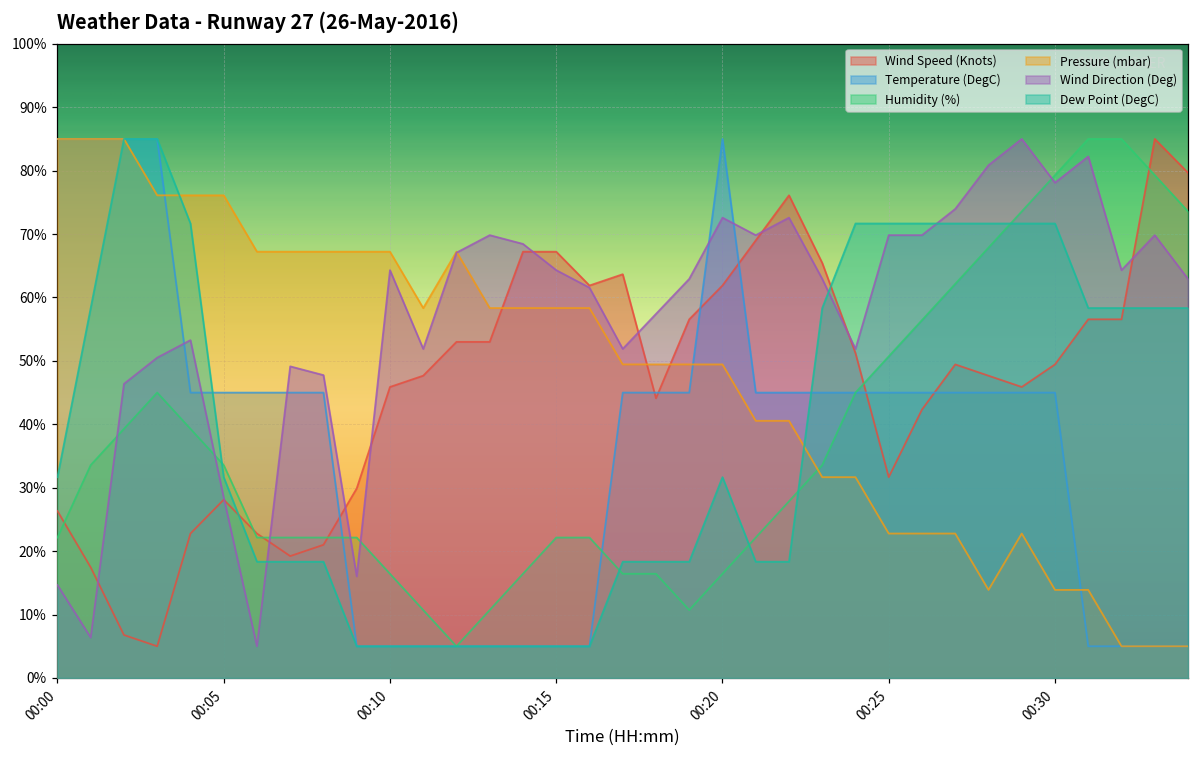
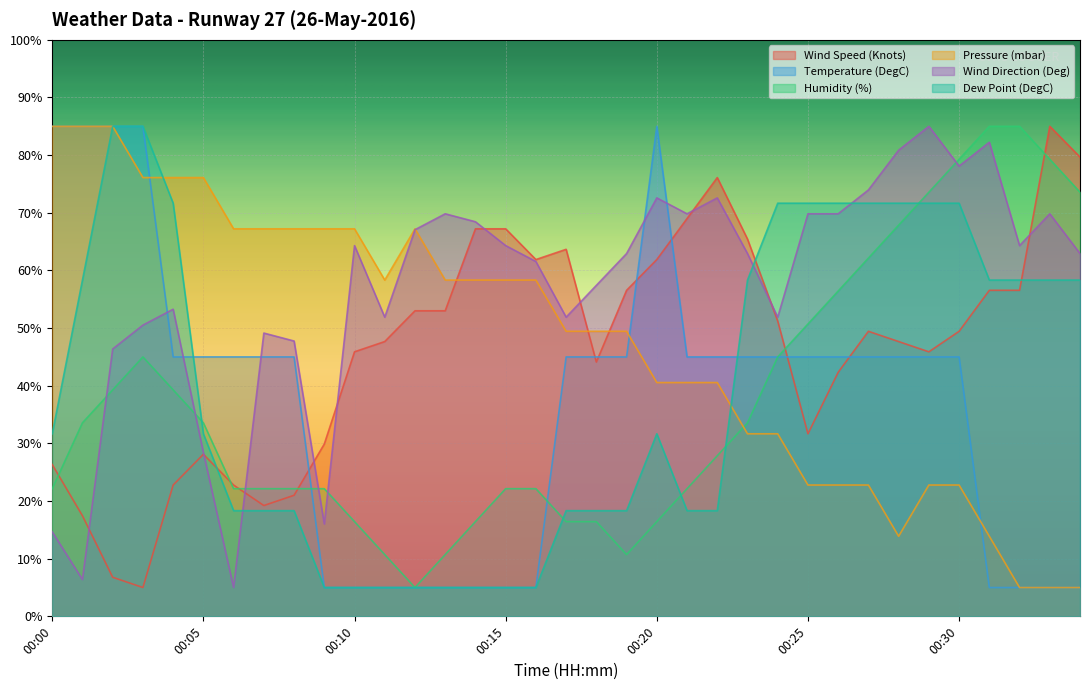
  {
    "Wind Speed (Knots)": {
      "00:00": "26%",
      "00:10": "46%",
      "00:15": "67%",
      "00:20": "62%",
      "00:25": "32%",
      "00:30": "49%"
    },
    "Pressure (mbar)": {
      "00:05": "76%",
      "00:10": "67%",
      "00:15": "58%",
-     "00:20": "49%",
+     "00:20": "41%",
      "00:25": "23%",
-     "00:30": "14%"
+     "00:30": "23%"
    },
    "Wind Direction (Deg)": {
      "00:00": "15%",
      "00:10": "64%",
      "00:15": "64%",
      "00:20": "73%",
      "00:25": "70%",
      "00:30": "78%"
    }
  }
